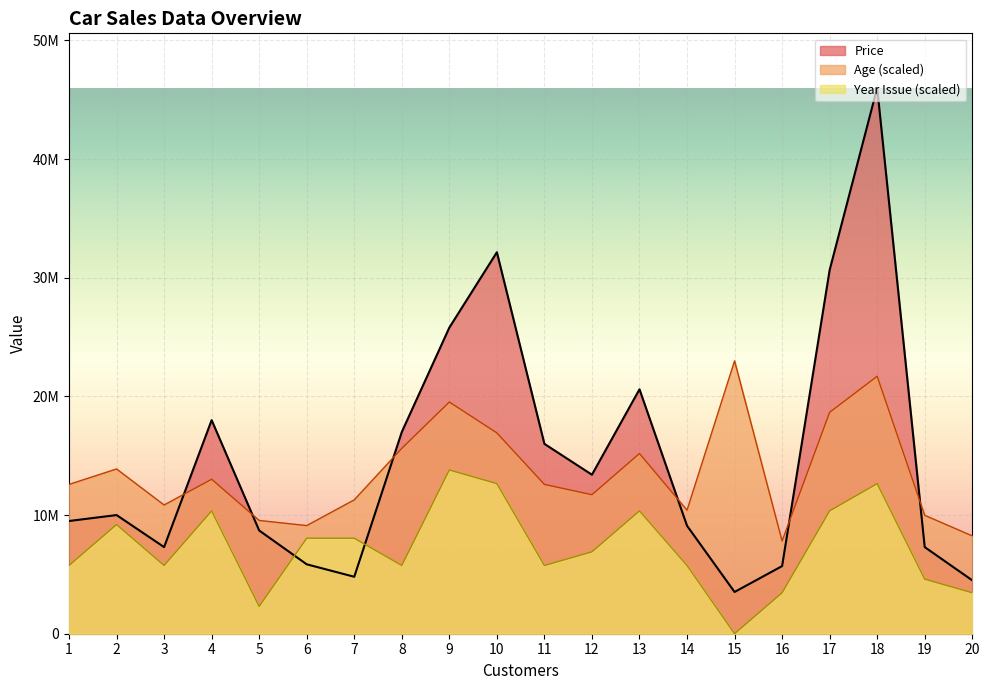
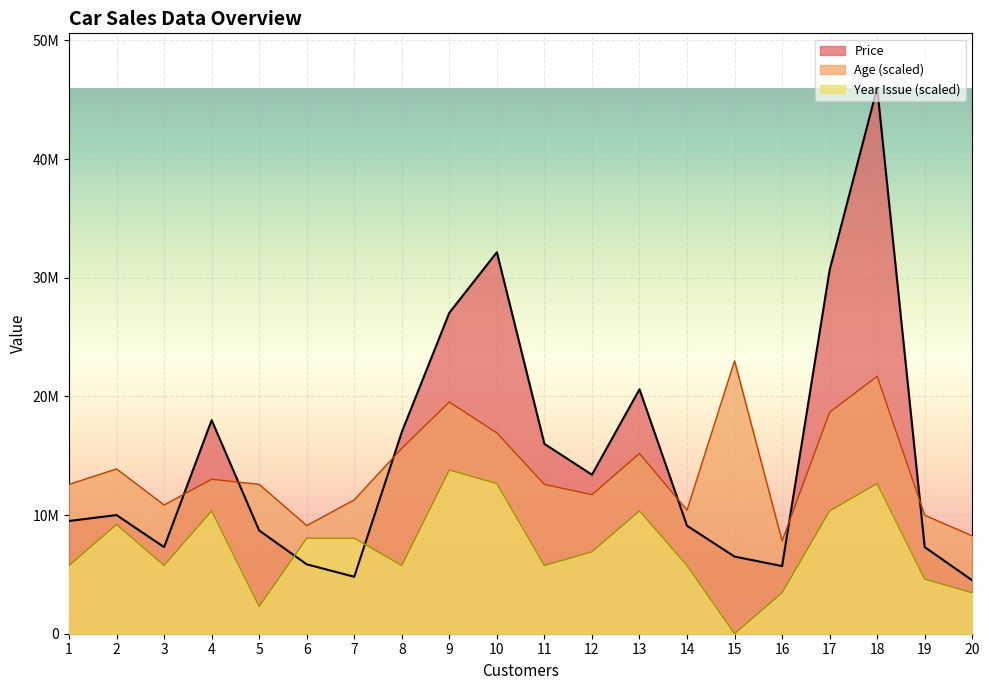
  {
    "Price": {
      "1": 9500000,
      "2": 10000000,
      "3": 7300000,
      "4": 18000000,
      "5": 8700000,
      "6": 5900000,
      "7": 4800000,
      "8": 17000000,
-     "9": 25800000,
+     "9": 27000000,
      "10": 32200000,
      "11": 16000000,
      "12": 13400000,
      "13": 20600000,
      "14": 9100000,
-     "15": 3500000,
+     "15": 6500000,
      "16": 5700000,
      "17": 30700000,
      "19": 7300000,
      "20": 4500000
    },
    "Age (scaled)": {
      "1": 12600000,
      "2": 13900000,
      "3": 10800000,
      "4": 13000000,
-     "5": 9500000,
+     "5": 12600000,
      "6": 9100000,
      "7": 11300000,
      "8": 15600000,
      "9": 19500000,
      "10": 16900000,
      "11": 12600000,
      "12": 11700000,
      "13": 15200000,
      "14": 10400000,
      "15": 23000000,
      "16": 7800000,
      "17": 18700000,
      "18": 21700000,
      "19": 10000000,
      "20": 8200000
    },
    "Year Issue (scaled)": {
      "1": 5800000,
      "2": 9200000,
      "3": 5800000,
      "4": 10400000,
      "5": 2300000,
      "6": 8100000,
      "7": 8100000,
      "8": 5800000,
      "9": 13800000,
      "10": 12600000,
      "11": 5800000,
      "12": 6900000,
      "13": 10400000,
      "14": 5800000,
      "15": 0,
      "16": 3500000,
      "17": 10400000,
      "18": 12600000,
      "19": 4600000,
      "20": 3500000
    }
  }
